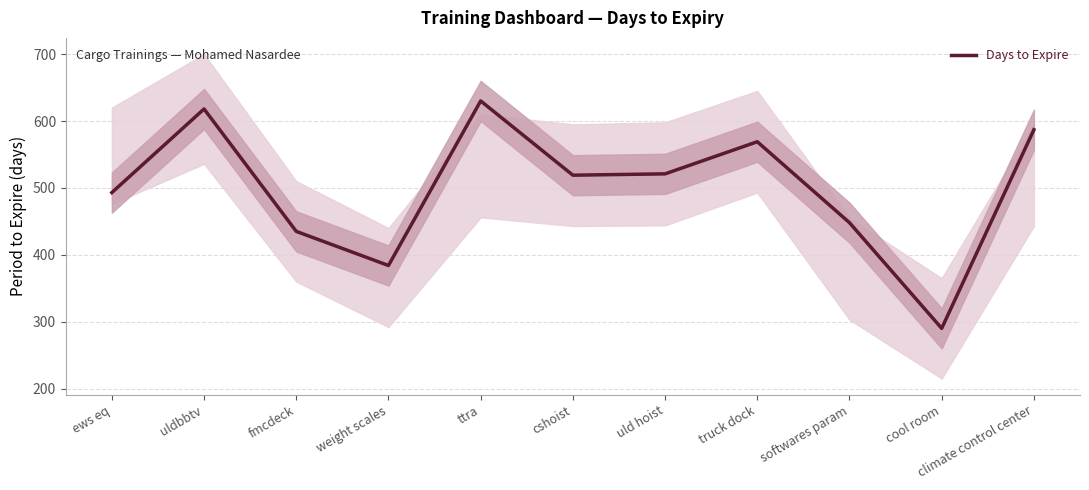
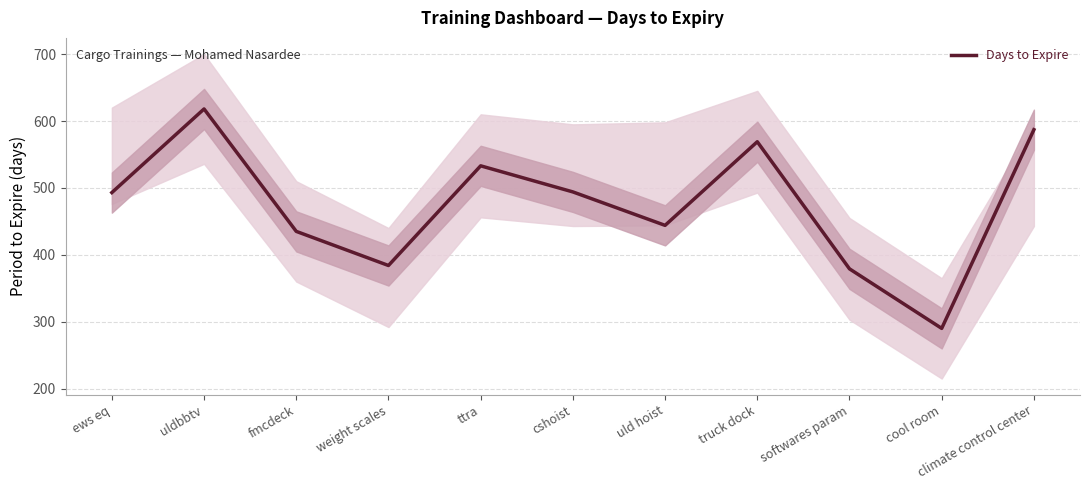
  {
    "Days to Expire": {
      "ews eq": 490,
      "uldbbtv": 620,
      "fmcdeck": 440,
      "weight scales": 380,
-     "ttra": 630,
-     "cshoist": 520,
-     "uld hoist": 520,
+     "ttra": 530,
+     "cshoist": 490,
+     "uld hoist": 440,
      "truck dock": 570,
-     "softwares param": 450,
+     "softwares param": 380,
      "cool room": 290,
      "climate control center": 590
    }
  }
